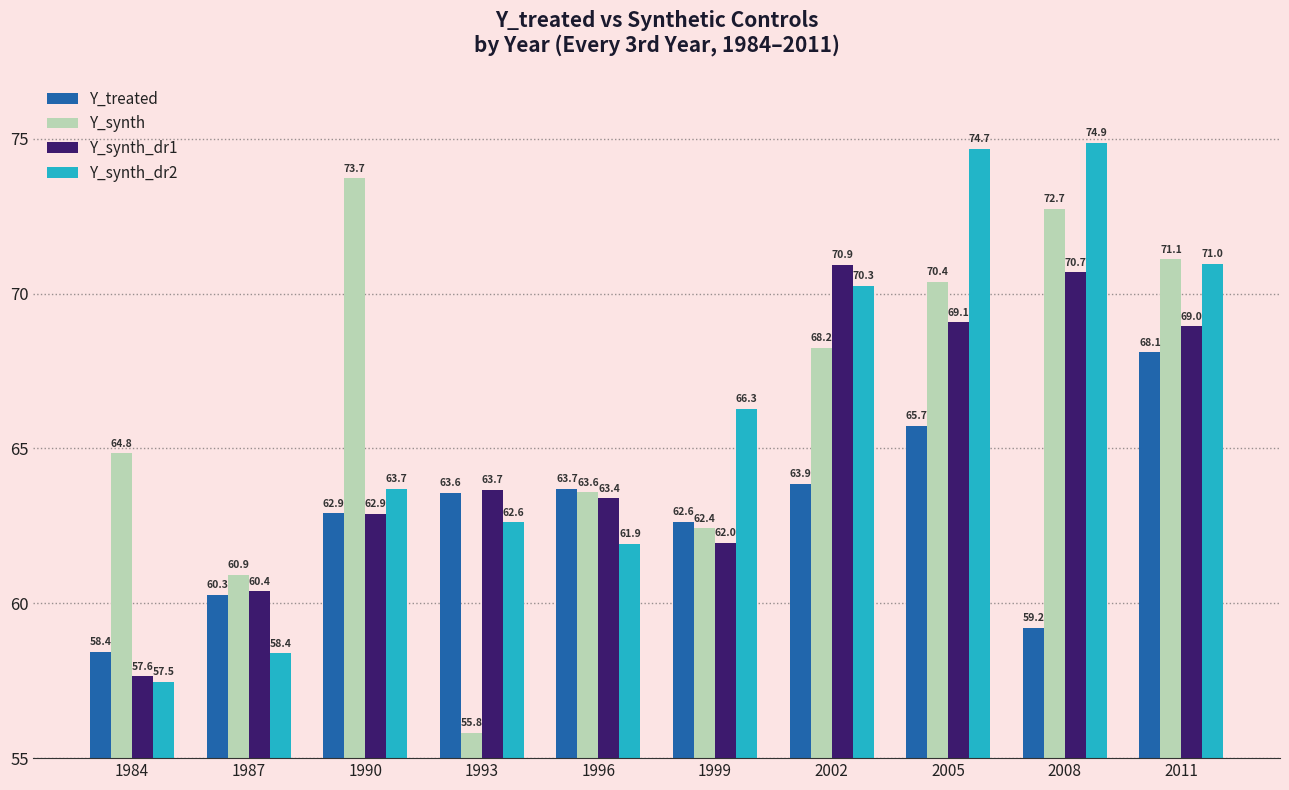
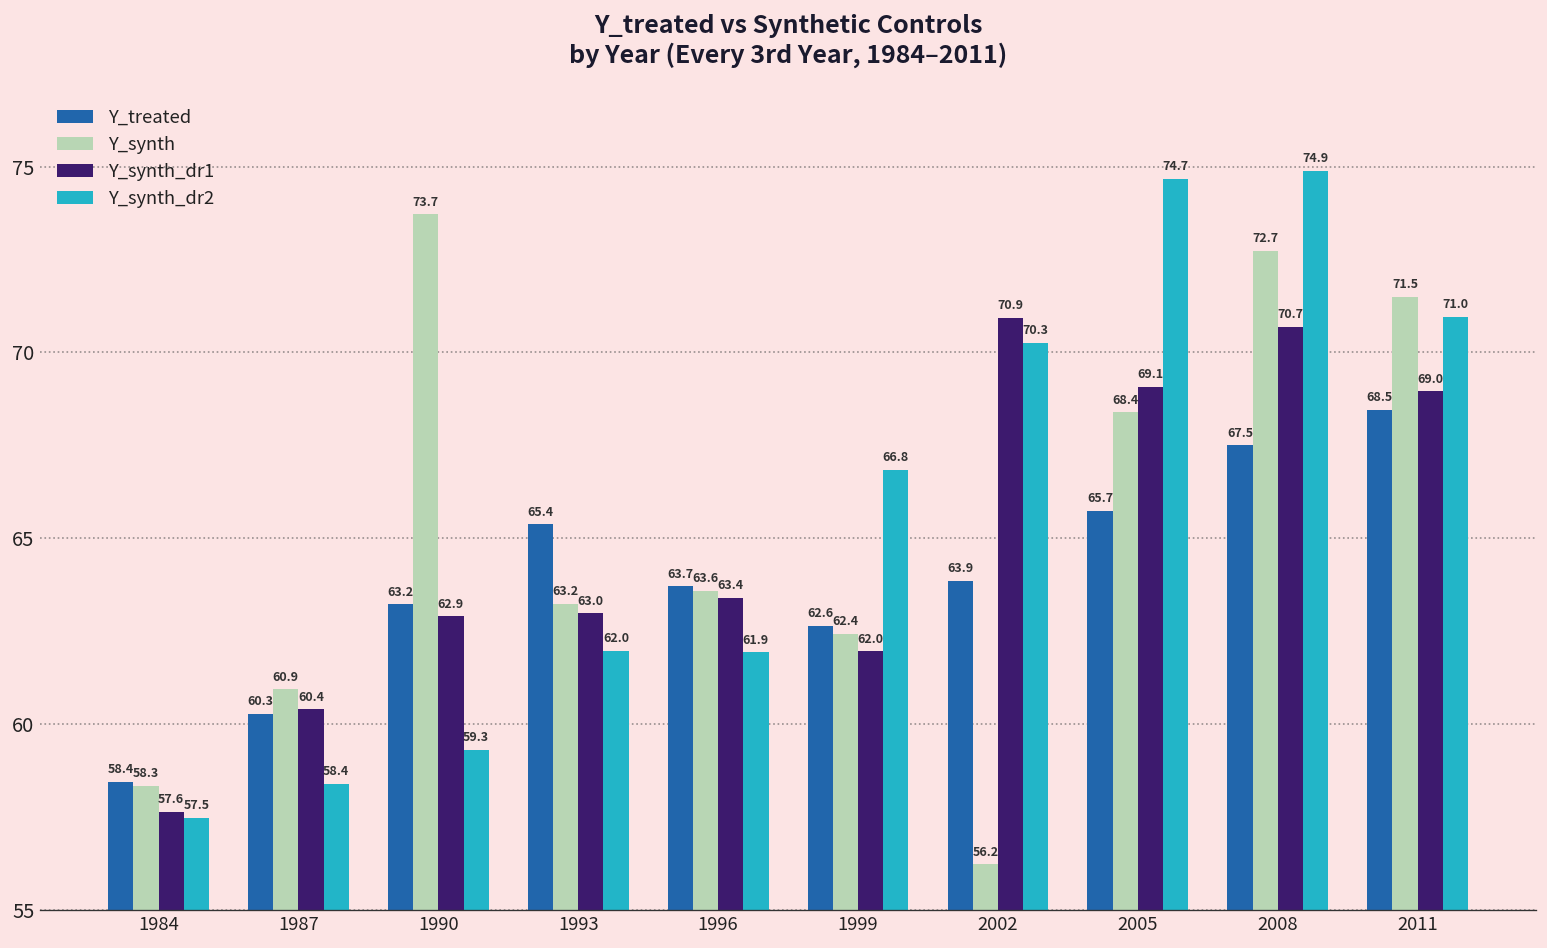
  {
    "Y_treated": {
      "1984": 58.4,
      "1987": 60.3,
-     "1990": 62.9,
-     "1993": 63.6,
+     "1990": 63.2,
+     "1993": 65.4,
      "1996": 63.7,
      "1999": 62.6,
      "2002": 63.9,
      "2005": 65.7,
-     "2008": 59.2,
-     "2011": 68.1
+     "2008": 67.5,
+     "2011": 68.5
    },
    "Y_synth": {
-     "1984": 64.8,
+     "1984": 58.3,
      "1987": 60.9,
      "1990": 73.7,
-     "1993": 55.8,
+     "1993": 63.2,
      "1996": 63.6,
      "1999": 62.4,
-     "2002": 68.2,
-     "2005": 70.4,
+     "2002": 56.2,
+     "2005": 68.4,
      "2008": 72.7,
-     "2011": 71.1
+     "2011": 71.5
    },
    "Y_synth_dr1": {
      "1984": 57.6,
      "1987": 60.4,
      "1990": 62.9,
-     "1993": 63.7,
+     "1993": 63.0,
      "1996": 63.4,
      "1999": 62.0,
      "2002": 70.9,
      "2005": 69.1,
      "2008": 70.7,
      "2011": 69.0
    },
    "Y_synth_dr2": {
      "1984": 57.5,
      "1987": 58.4,
-     "1990": 63.7,
-     "1993": 62.6,
+     "1990": 59.3,
+     "1993": 62.0,
      "1996": 61.9,
-     "1999": 66.3,
+     "1999": 66.8,
      "2002": 70.3,
      "2005": 74.7,
      "2008": 74.9,
      "2011": 71.0
    }
  }
